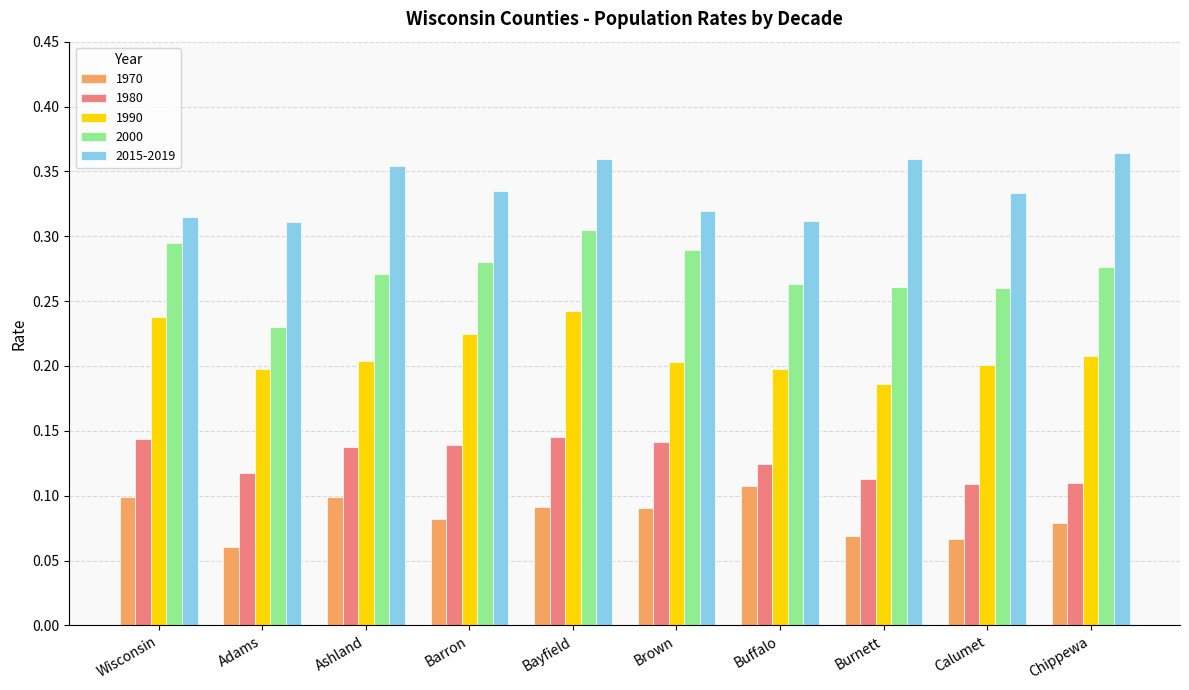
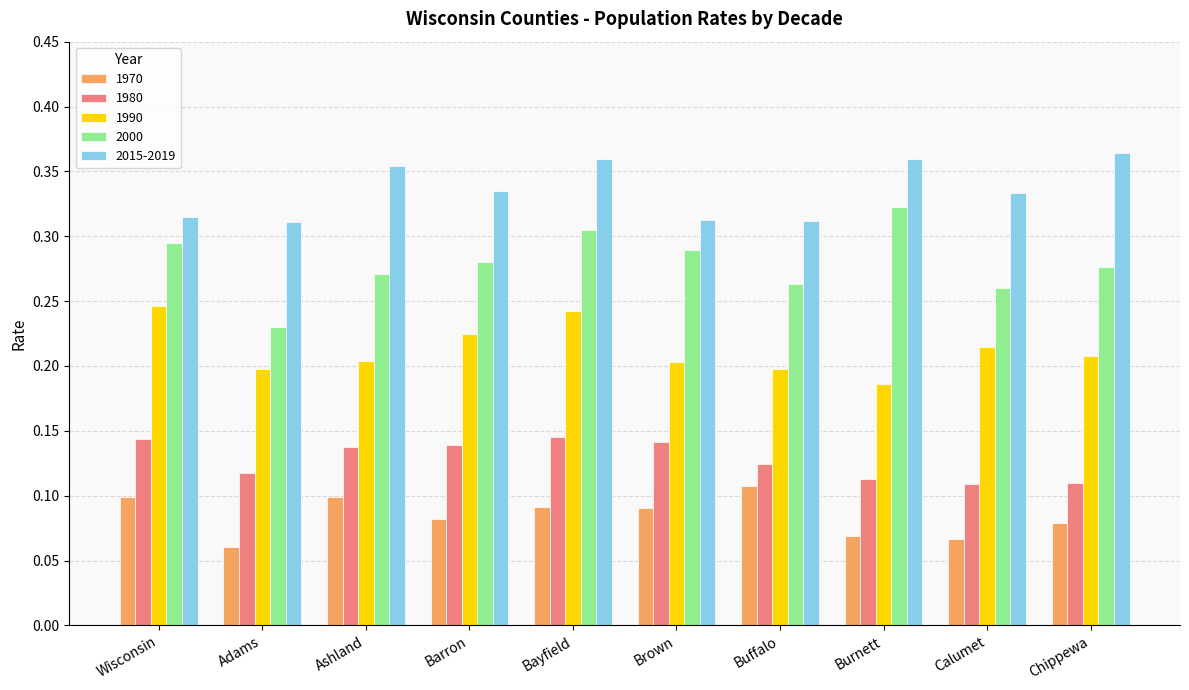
  {
    "1990": {
-     "Wisconsin": 0.238,
+     "Wisconsin": 0.246,
      "Adams": 0.197,
      "Ashland": 0.204,
      "Barron": 0.224,
      "Bayfield": 0.243,
      "Brown": 0.203,
      "Buffalo": 0.198,
      "Burnett": 0.186,
-     "Calumet": 0.201,
+     "Calumet": 0.215,
      "Chippewa": 0.207
    },
    "2000": {
      "Wisconsin": 0.295,
      "Adams": 0.230,
      "Ashland": 0.271,
      "Barron": 0.280,
      "Bayfield": 0.305,
      "Brown": 0.289,
      "Buffalo": 0.263,
-     "Burnett": 0.261,
+     "Burnett": 0.323,
      "Calumet": 0.260,
      "Chippewa": 0.276
    },
    "2015-2019": {
      "Wisconsin": 0.315,
      "Adams": 0.311,
      "Ashland": 0.354,
      "Barron": 0.335,
      "Bayfield": 0.360,
-     "Brown": 0.319,
+     "Brown": 0.312,
      "Buffalo": 0.312,
      "Burnett": 0.360,
      "Calumet": 0.333,
      "Chippewa": 0.364
    }
  }
